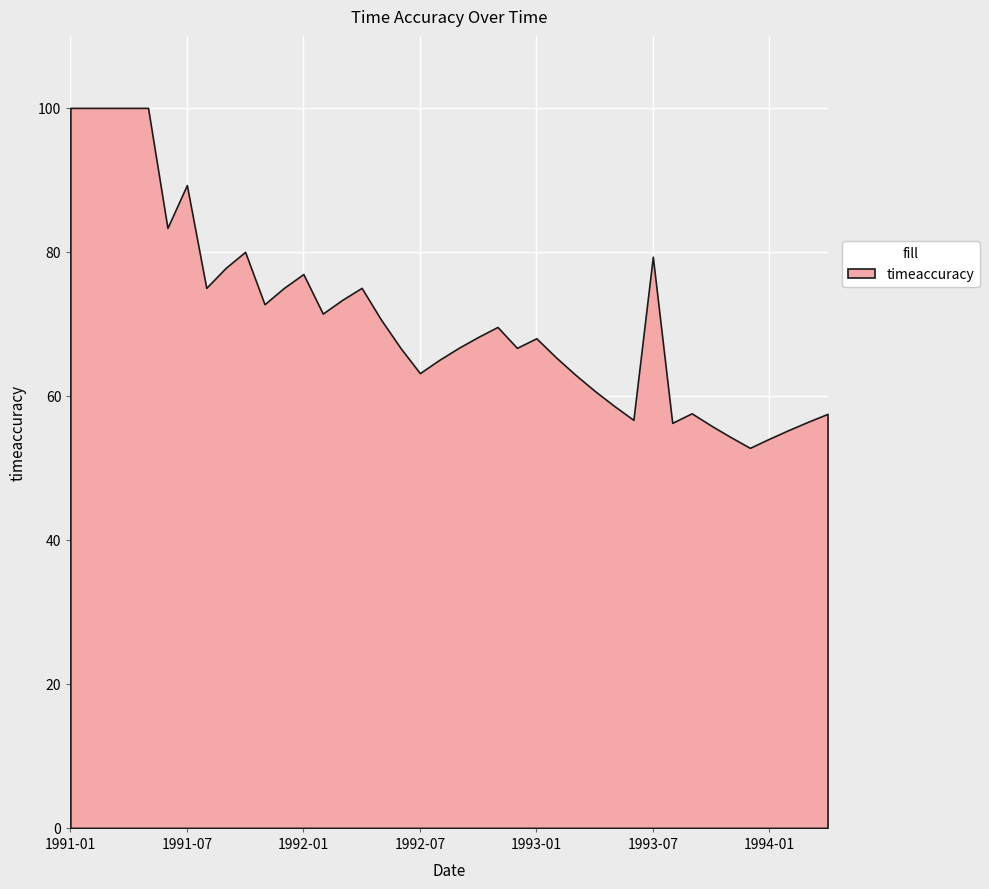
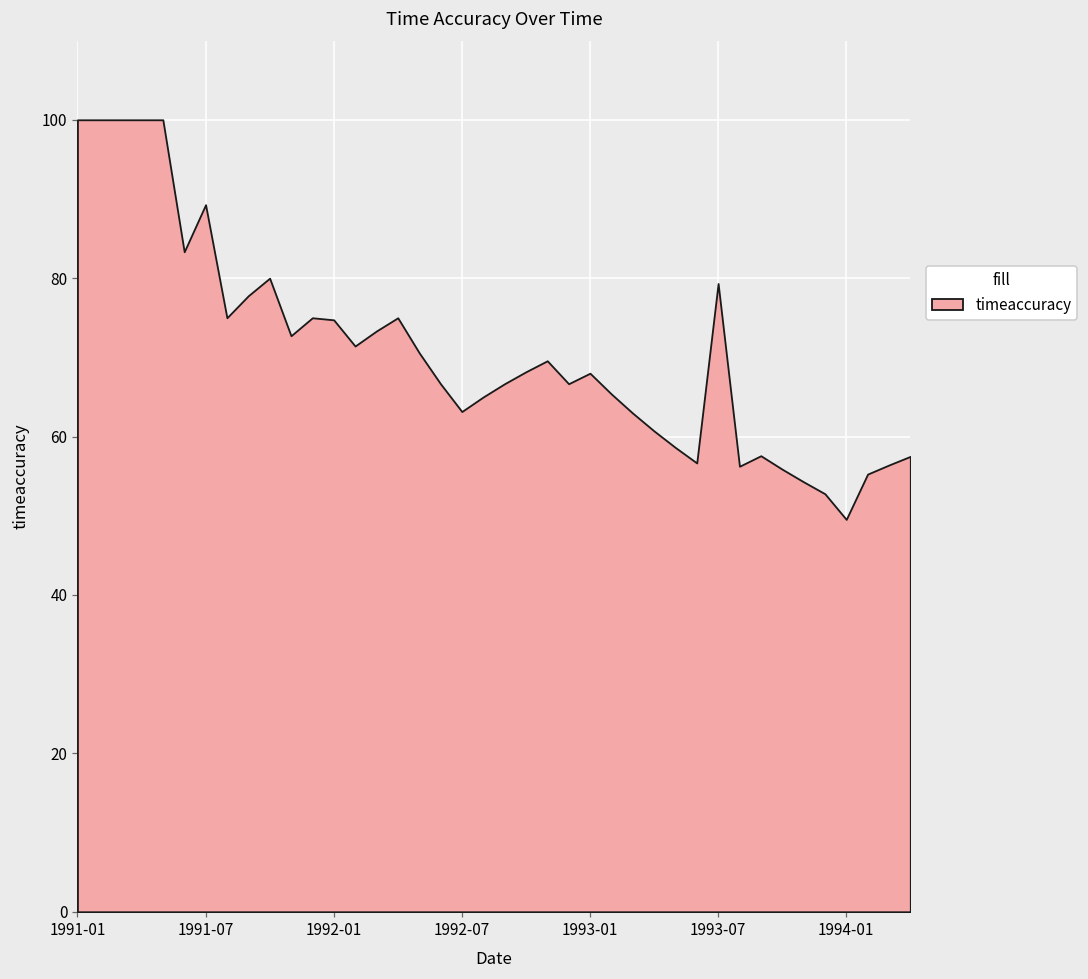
  {
    "1991-01": 100,
    "1991-07": 89,
-   "1992-01": 77,
+   "1992-01": 75,
    "1992-07": 63,
    "1993-01": 68,
    "1993-07": 79,
-   "1994-01": 54
+   "1994-01": 50
  }
